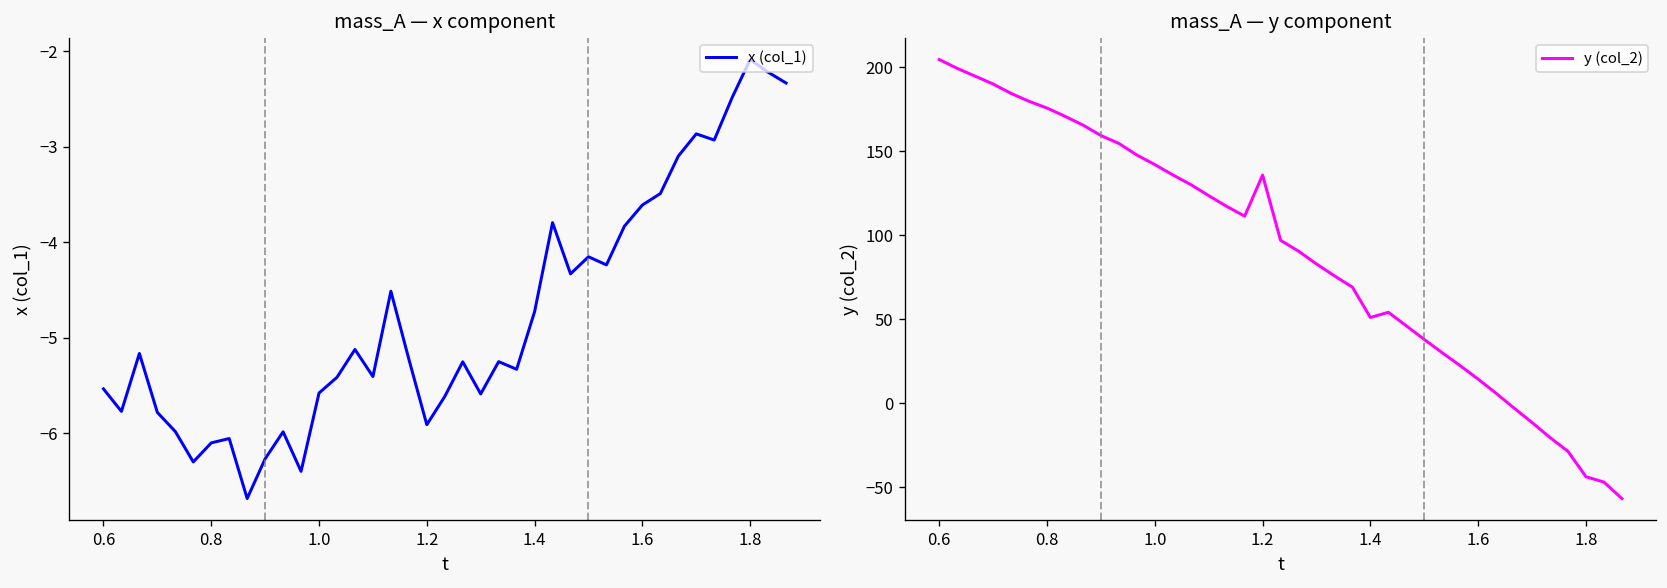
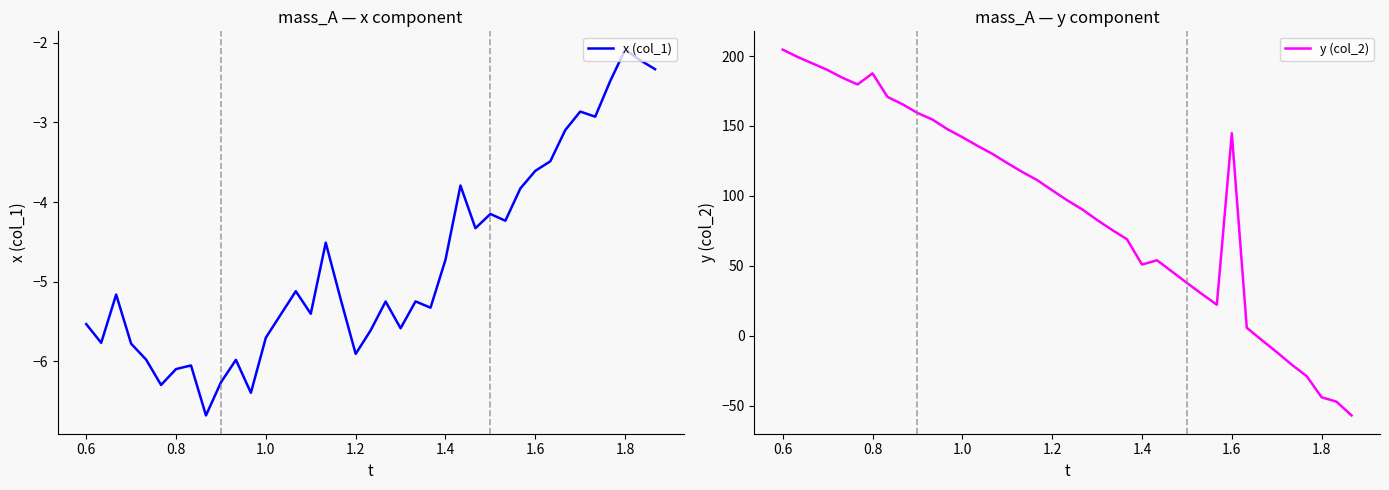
  {
    "mass_A — x component": {
      "0.6": -5.5,
      "0.8": -6.1,
-     "1.0": -5.6,
+     "1.0": -5.7,
      "1.2": -5.9,
      "1.4": -4.7,
      "1.6": -3.6
    },
    "mass_A — y component": {
      "0.6": 205,
-     "0.8": 176,
+     "0.8": 188,
      "1.0": 142,
-     "1.2": 136,
+     "1.2": 104,
      "1.4": 51,
-     "1.6": 14,
+     "1.6": 145,
      "1.8": -44
    }
  }
